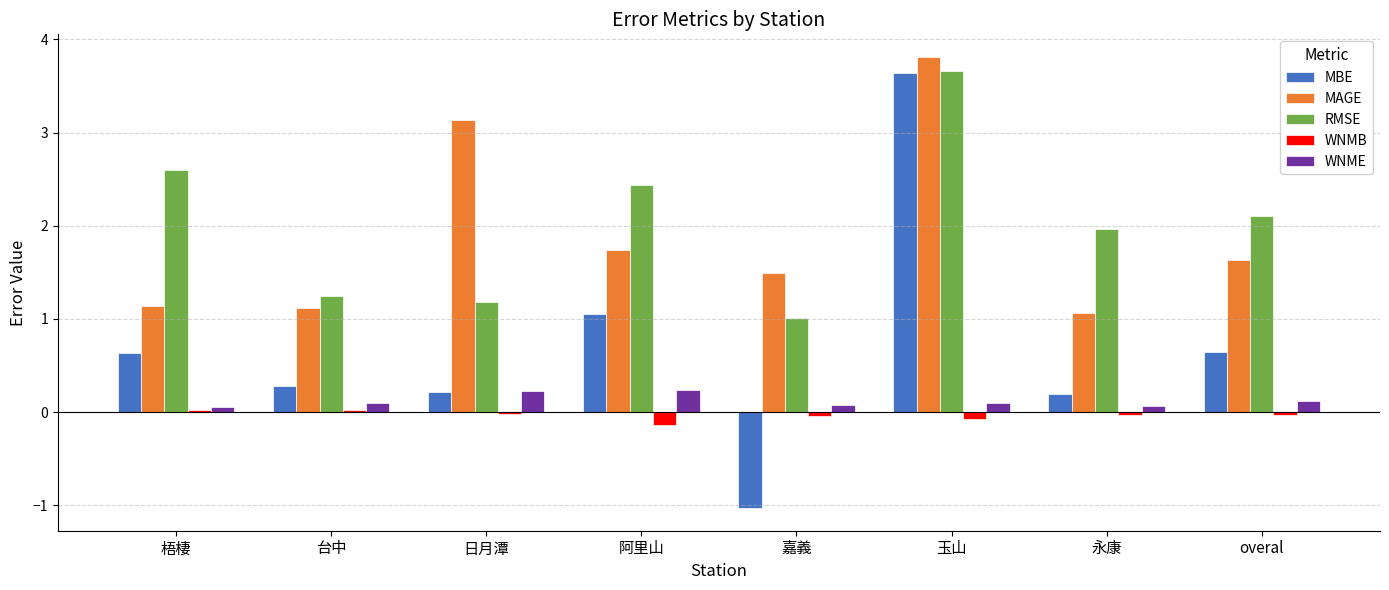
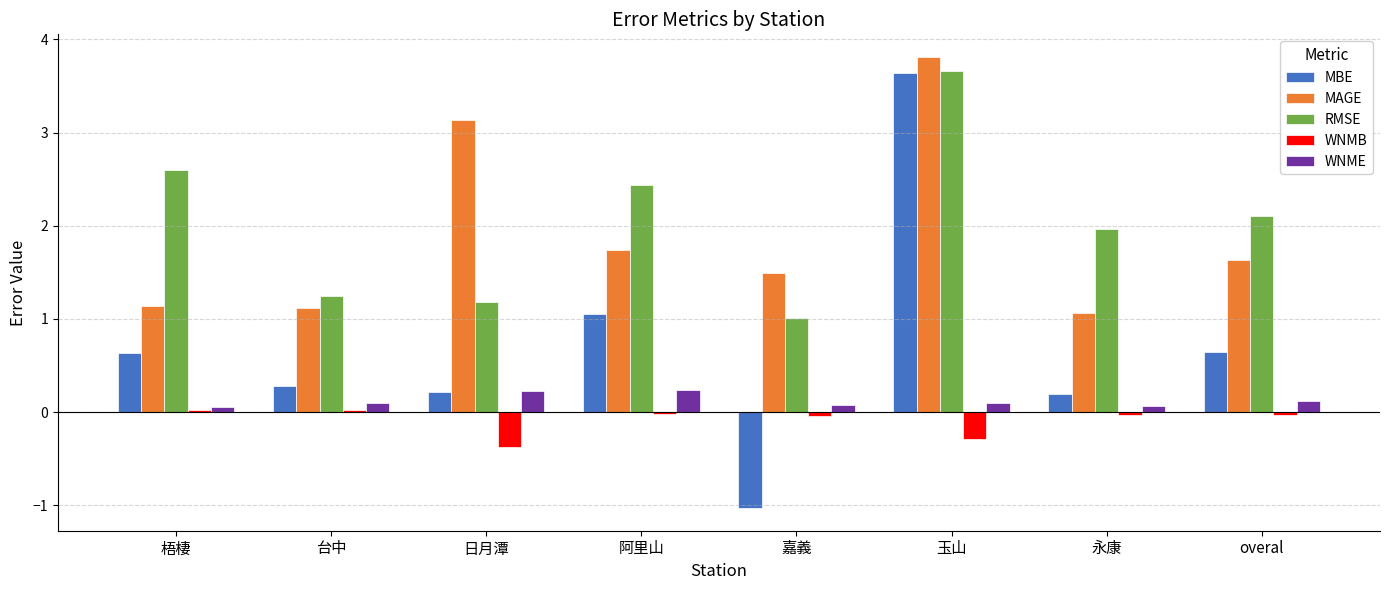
  {
    "MBE": {
      "梧棲": 0.6,
      "台中": 0.3,
      "日月潭": 0.2,
      "阿里山": 1.0,
      "嘉義": -1.0,
      "玉山": 3.6,
      "永康": 0.2,
      "overal": 0.6
    },
    "MAGE": {
      "梧棲": 1.1,
      "台中": 1.1,
      "日月潭": 3.1,
      "阿里山": 1.7,
      "嘉義": 1.5,
      "玉山": 3.8,
      "永康": 1.1,
      "overal": 1.6
    },
    "RMSE": {
      "梧棲": 2.6,
      "台中": 1.2,
      "日月潭": 1.2,
      "阿里山": 2.4,
      "嘉義": 1.0,
      "玉山": 3.7,
      "永康": 2.0,
      "overal": 2.1
    },
    "WNMB": {
      "台中": 0.0,
-     "日月潭": 0.0,
-     "阿里山": -0.1,
+     "日月潭": -0.4,
+     "阿里山": 0.0,
      "嘉義": 0.0,
-     "玉山": -0.1,
+     "玉山": -0.3,
      "永康": 0.0,
      "overal": 0.0
    },
    "WNME": {
      "梧棲": 0.1,
      "台中": 0.1,
      "日月潭": 0.2,
      "阿里山": 0.2,
      "嘉義": 0.1,
      "玉山": 0.1,
      "永康": 0.1,
      "overal": 0.1
    }
  }
